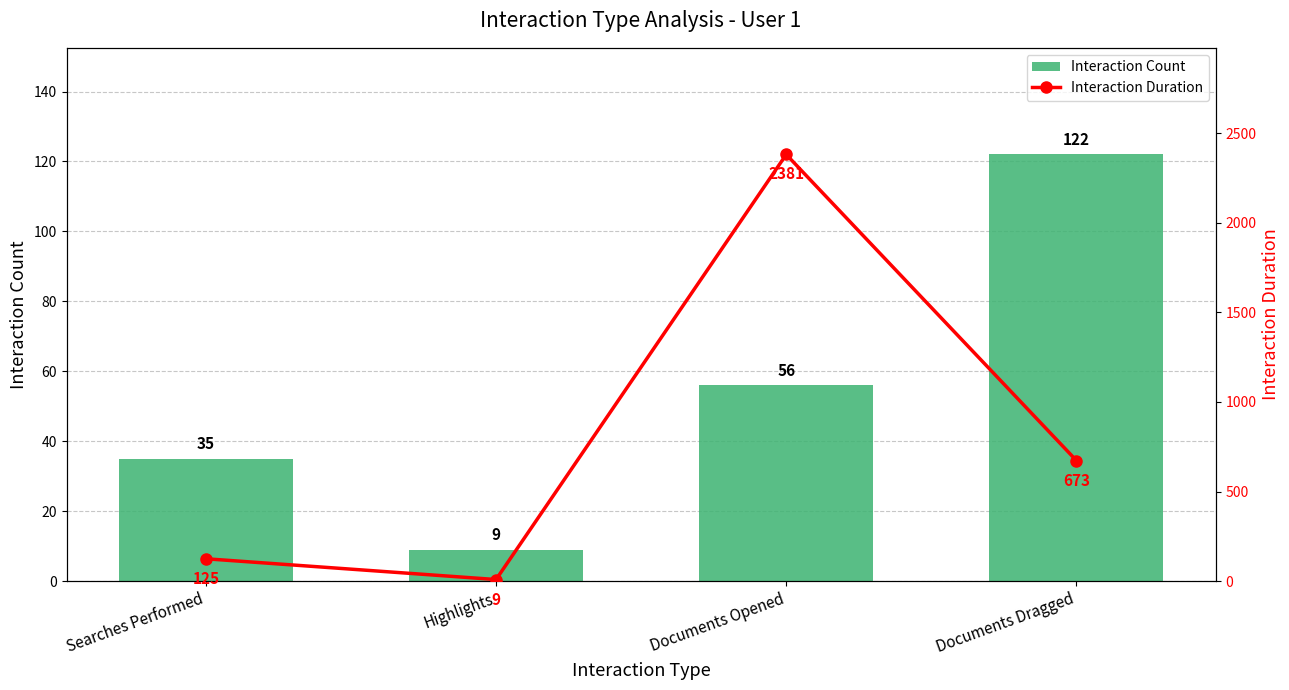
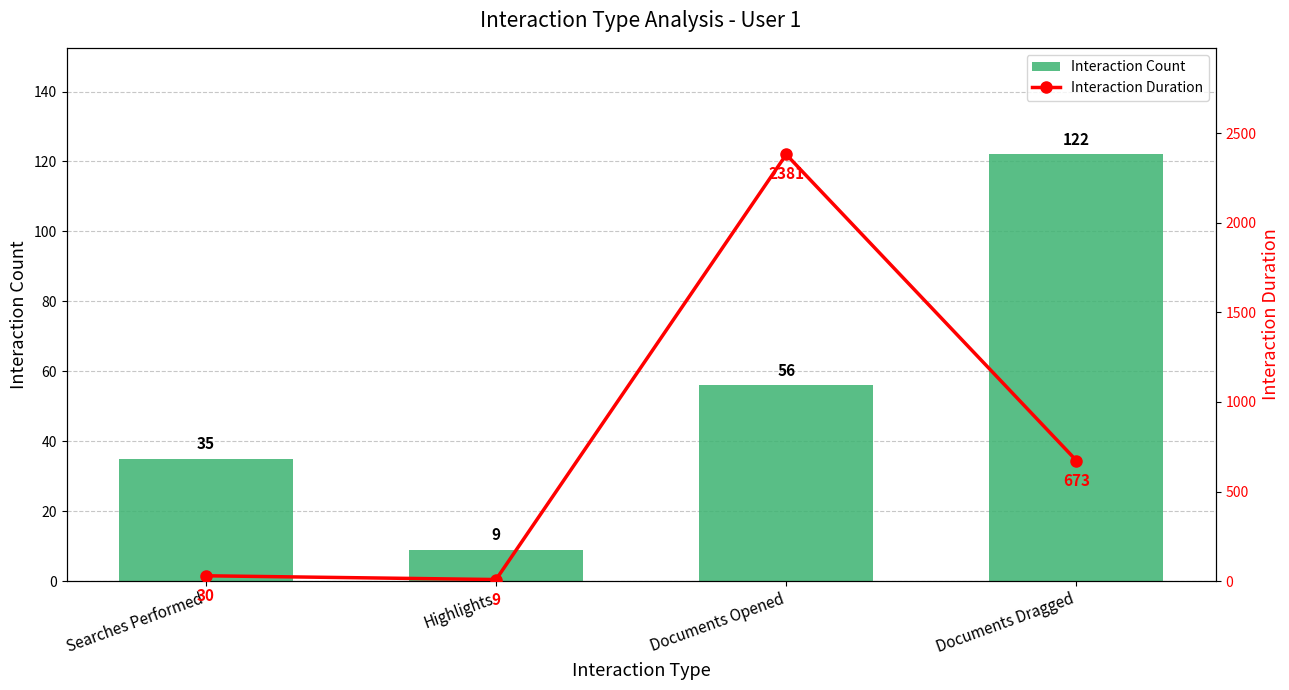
  {
    "Interaction Count": {
      "Searches Performed": 35,
      "Highlights": 9,
      "Documents Opened": 56,
      "Documents Dragged": 122
    },
    "Interaction Duration": {
-     "Searches Performed": 125,
+     "Searches Performed": 30,
      "Highlights": 9,
      "Documents Opened": 2381,
      "Documents Dragged": 673
    }
  }
